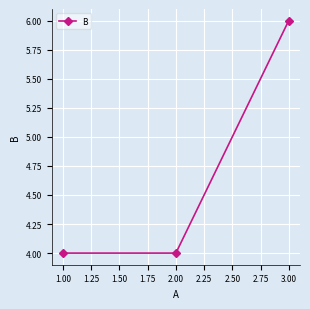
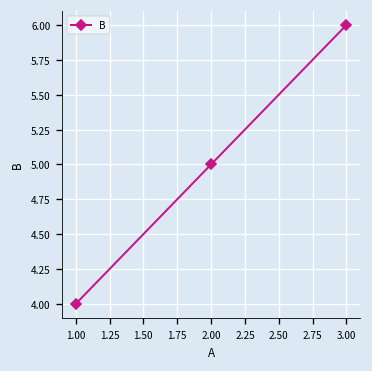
  {
    "1.00": 4,
-   "2.00": 4,
+   "2.00": 5,
    "3.00": 6
  }
